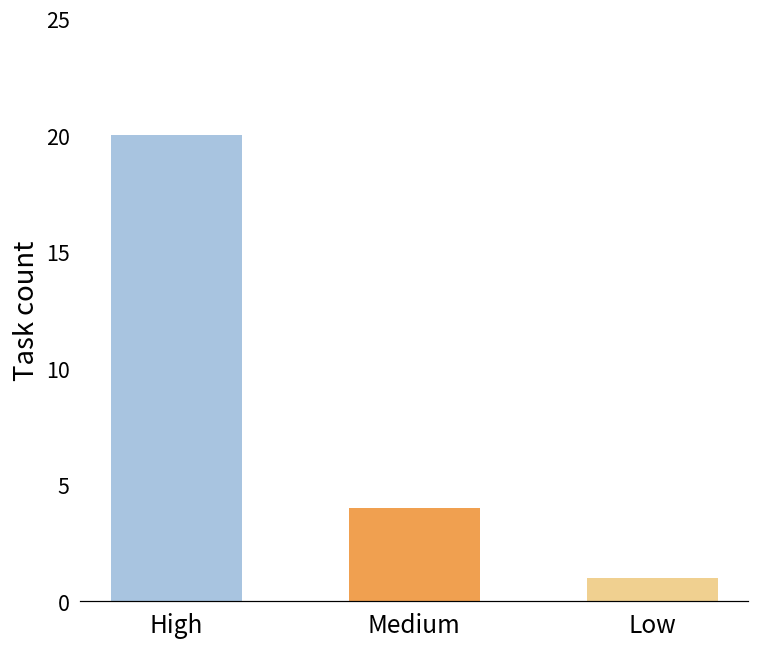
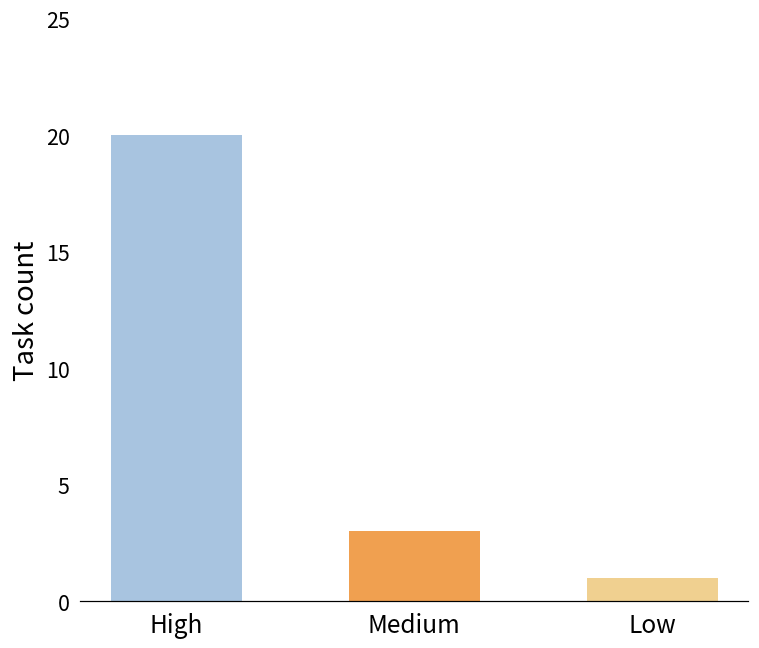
  {
    "High": 20,
-   "Medium": 4,
+   "Medium": 3,
    "Low": 1
  }
